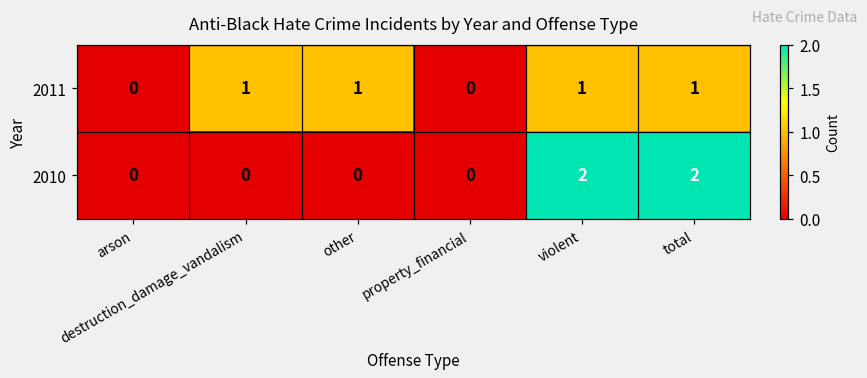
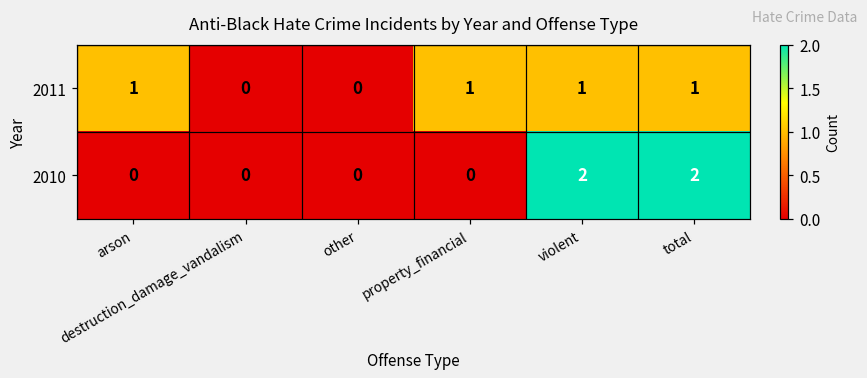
  {
    "2011": {
-     "arson": 0,
-     "destruction_damage_vandalism": 1,
-     "other": 1,
-     "property_financial": 0,
+     "arson": 1,
+     "destruction_damage_vandalism": 0,
+     "other": 0,
+     "property_financial": 1,
      "violent": 1,
      "total": 1
    },
    "2010": {
      "arson": 0,
      "destruction_damage_vandalism": 0,
      "other": 0,
      "property_financial": 0,
      "violent": 2,
      "total": 2
    }
  }
